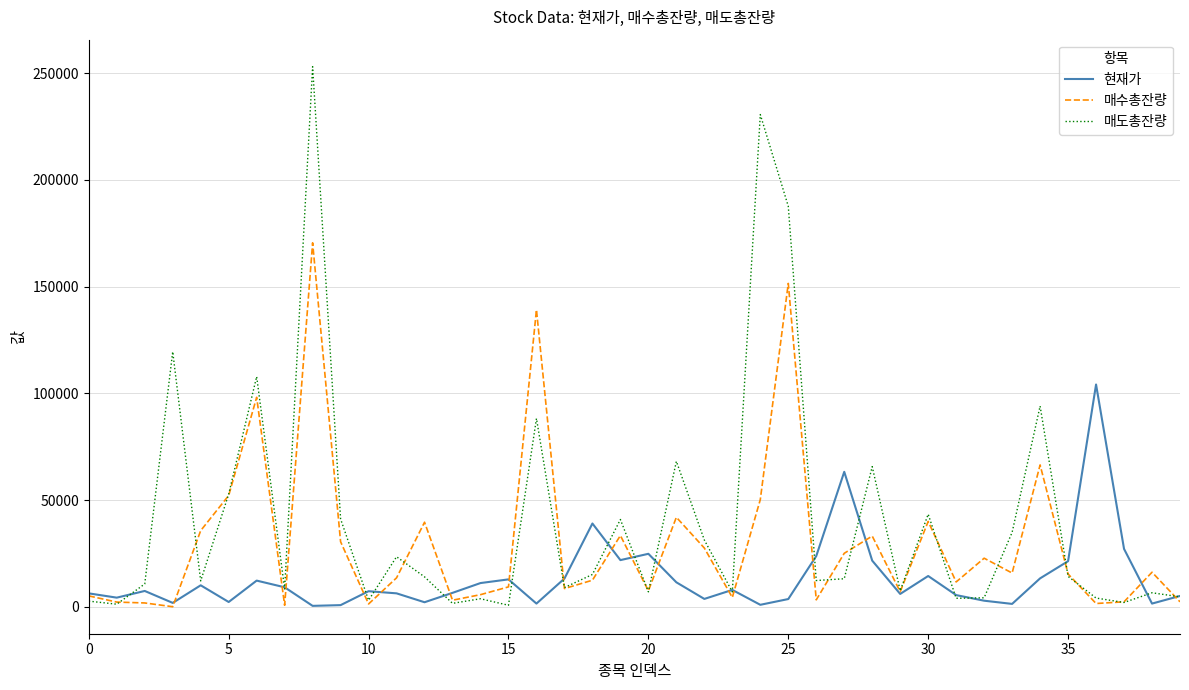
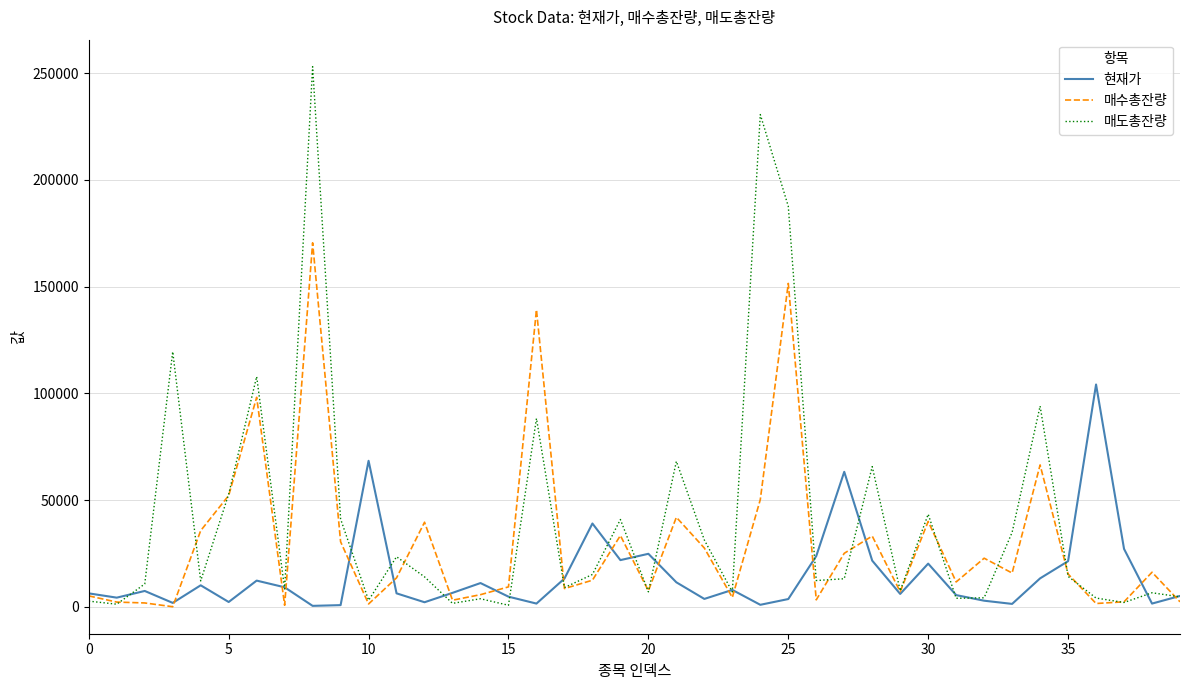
  {
    "현재가": {
      "5": 2000,
-     "10": 7000,
-     "15": 13000,
+     "10": 68000,
+     "15": 5000,
      "20": 25000,
      "25": 4000,
-     "30": 15000,
+     "30": 20000,
      "35": 21000
    },
    "매수총잔량": {
      "10": 1000,
      "15": 9000,
      "25": 152000,
      "30": 40000
    },
    "매도총잔량": {
      "0": 3000,
      "10": 3000,
      "15": 1000,
      "25": 188000,
      "30": 43000
    }
  }
